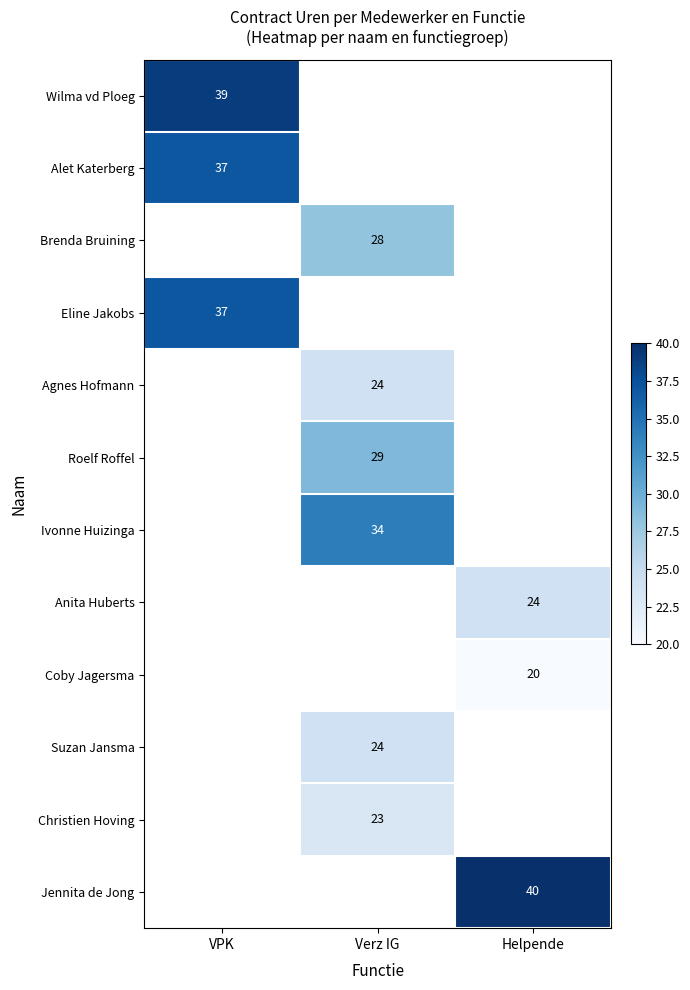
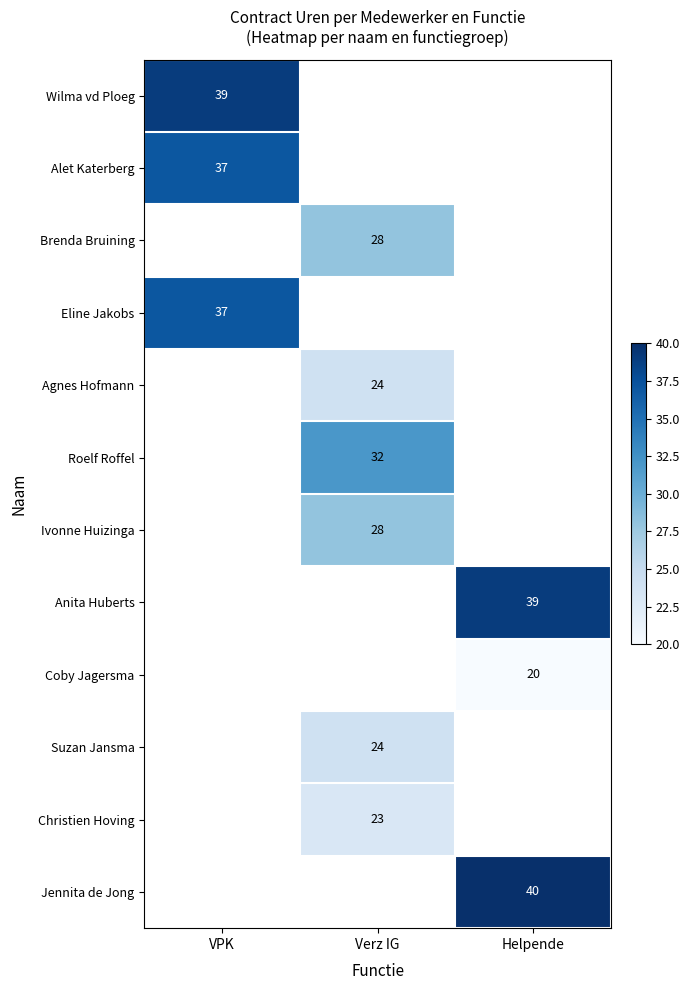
  {
    "Wilma vd Ploeg": {
      "VPK": 39
    },
    "Alet Katerberg": {
      "VPK": 37
    },
    "Brenda Bruining": {
      "Verz IG": 28
    },
    "Eline Jakobs": {
      "VPK": 37
    },
    "Agnes Hofmann": {
      "Verz IG": 24
    },
    "Roelf Roffel": {
-     "Verz IG": 29
+     "Verz IG": 32
    },
    "Ivonne Huizinga": {
-     "Verz IG": 34
+     "Verz IG": 28
    },
    "Anita Huberts": {
-     "Helpende": 24
+     "Helpende": 39
    },
    "Coby Jagersma": {
      "Helpende": 20
    },
    "Suzan Jansma": {
      "Verz IG": 24
    },
    "Christien Hoving": {
      "Verz IG": 23
    },
    "Jennita de Jong": {
      "Helpende": 40
    }
  }
